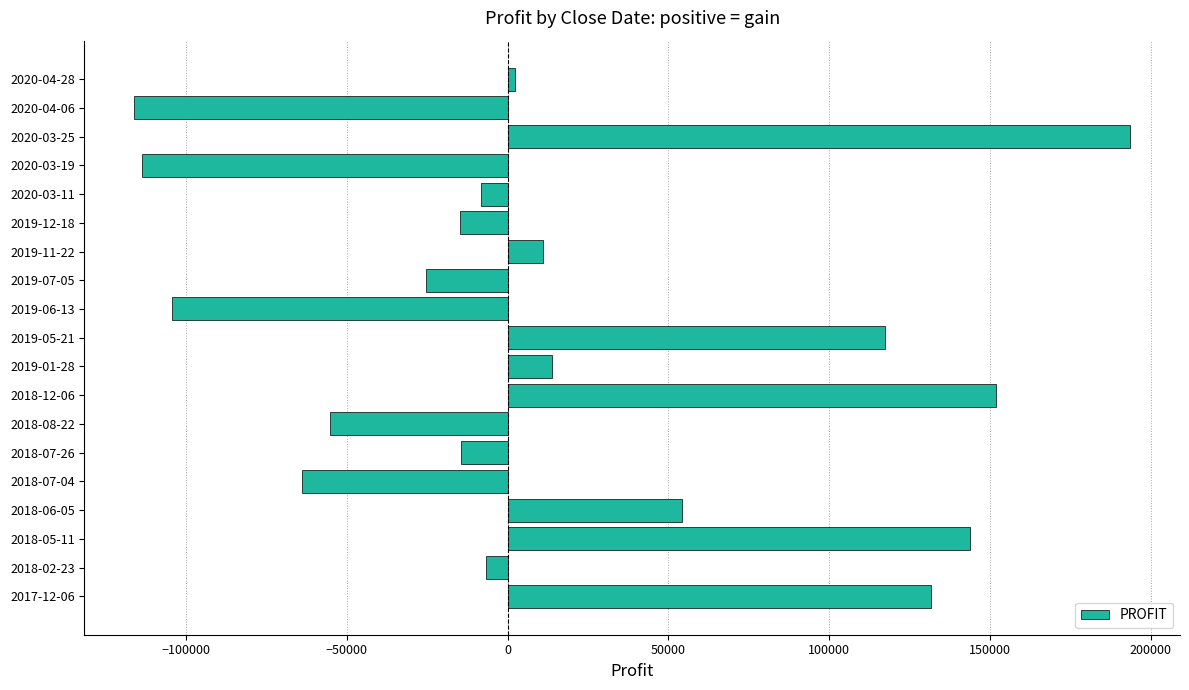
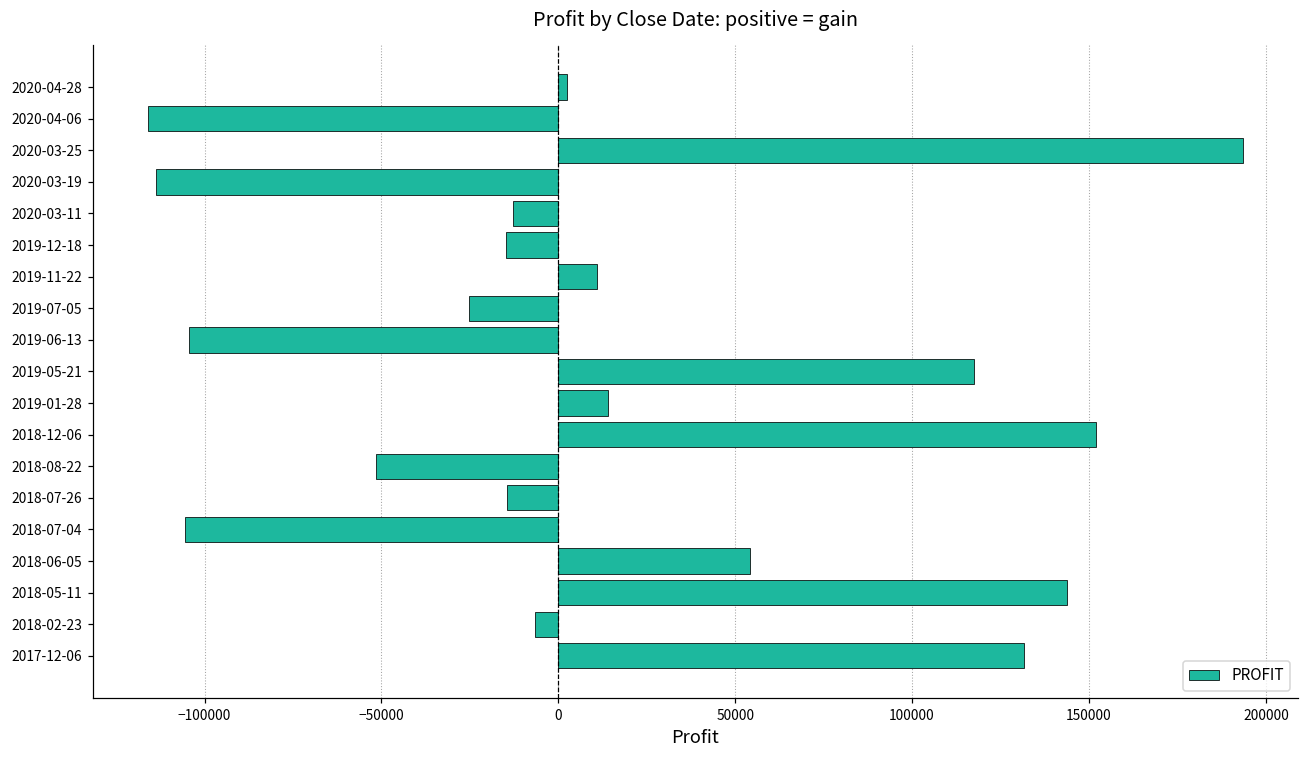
  {
    "2020-04-28": 2000,
    "2020-04-06": -116000,
    "2020-03-25": 194000,
    "2020-03-19": -114000,
-   "2020-03-11": -8000,
+   "2020-03-11": -13000,
    "2019-12-18": -15000,
    "2019-11-22": 11000,
    "2019-07-05": -25000,
    "2019-06-13": -104000,
    "2019-05-21": 117000,
    "2019-01-28": 14000,
    "2018-12-06": 152000,
-   "2018-08-22": -55000,
+   "2018-08-22": -51000,
    "2018-07-26": -14000,
-   "2018-07-04": -64000,
+   "2018-07-04": -106000,
    "2018-06-05": 54000,
    "2018-05-11": 144000,
    "2018-02-23": -7000,
    "2017-12-06": 132000
  }
